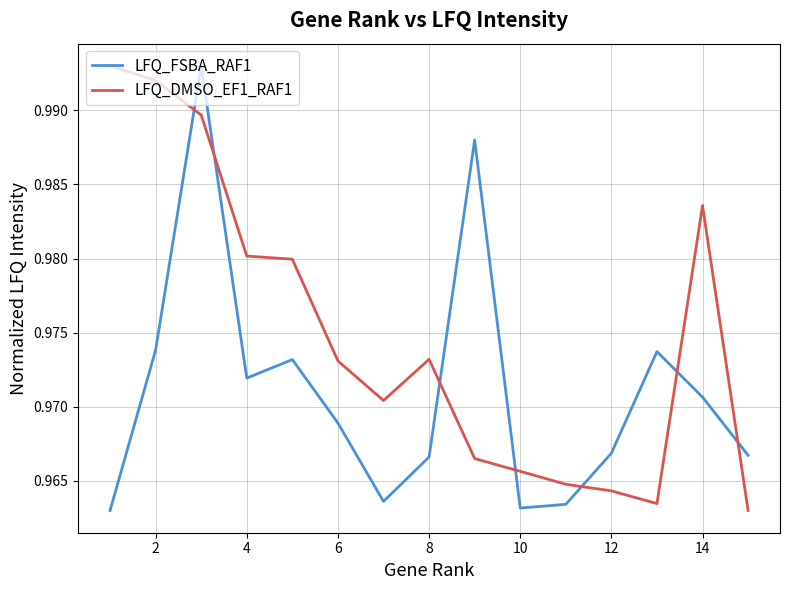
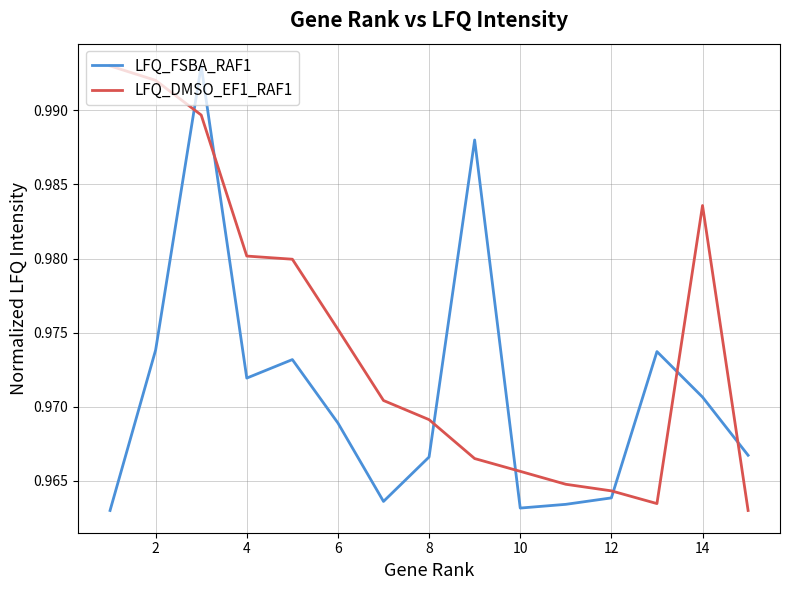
  {
    "LFQ_FSBA_RAF1": {
      "2": 0.9738,
      "4": 0.9719,
      "6": 0.9689,
      "8": 0.9666,
      "10": 0.9632,
-     "12": 0.9669,
+     "12": 0.9639,
      "14": 0.9707
    },
    "LFQ_DMSO_EF1_RAF1": {
      "4": 0.9802,
-     "6": 0.9731,
-     "8": 0.9732,
+     "6": 0.9752,
+     "8": 0.9691,
      "10": 0.9656,
      "12": 0.9643,
      "14": 0.9836
    }
  }
